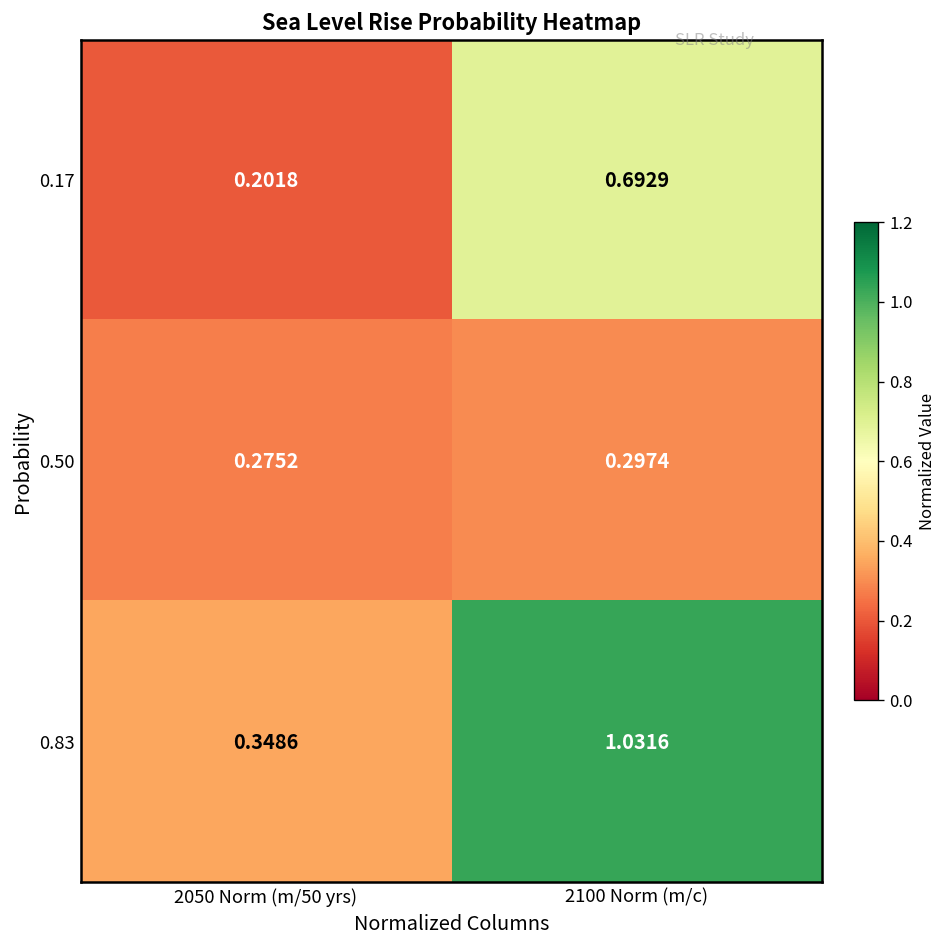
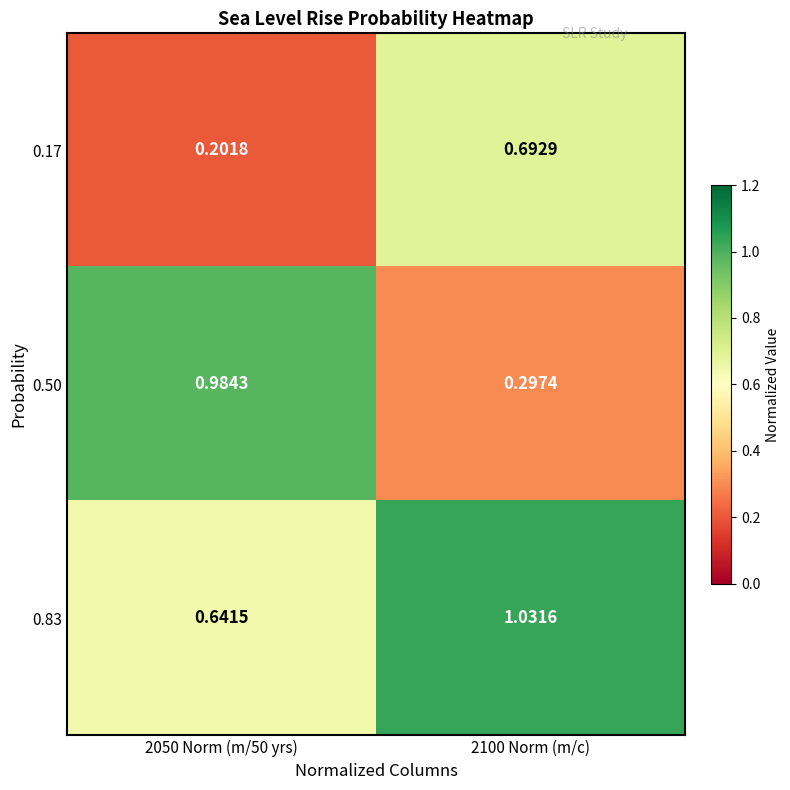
  {
    "0.17": {
      "2050 Norm (m/50 yrs)": 0.2018,
      "2100 Norm (m/c)": 0.6929
    },
    "0.50": {
-     "2050 Norm (m/50 yrs)": 0.2752,
+     "2050 Norm (m/50 yrs)": 0.9843,
      "2100 Norm (m/c)": 0.2974
    },
    "0.83": {
-     "2050 Norm (m/50 yrs)": 0.3486,
+     "2050 Norm (m/50 yrs)": 0.6415,
      "2100 Norm (m/c)": 1.0316
    }
  }
